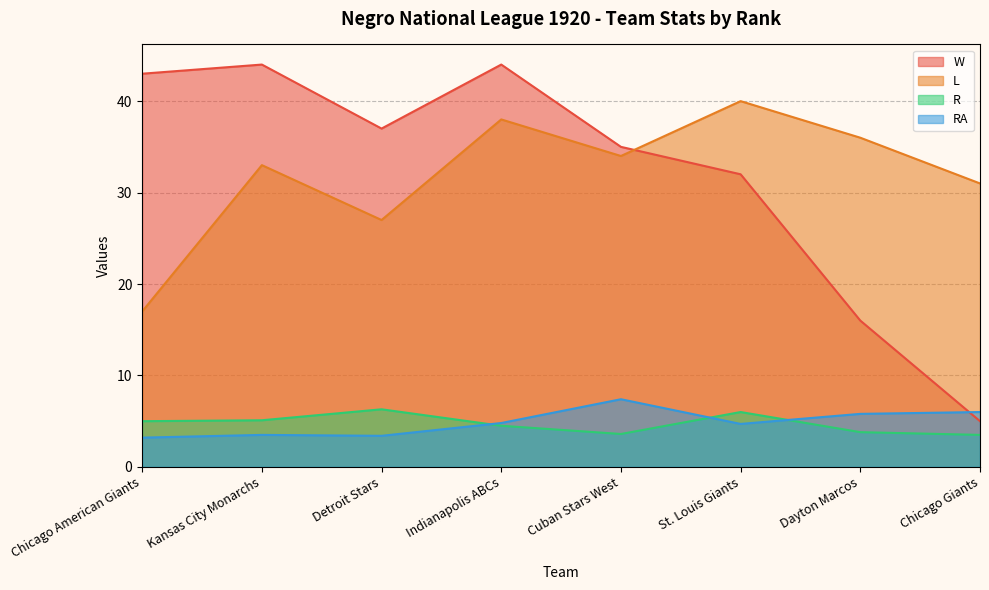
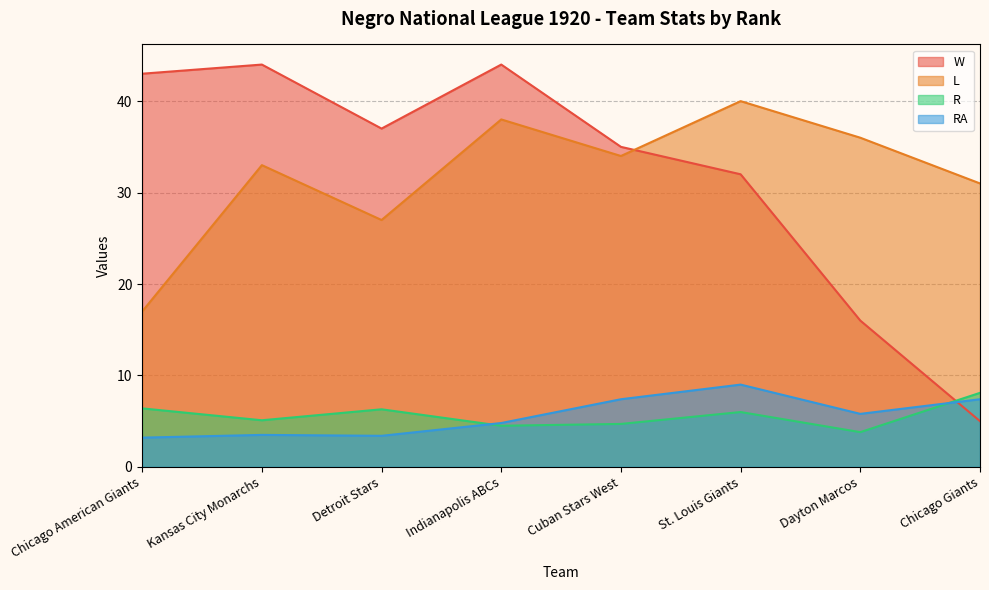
  {
    "R": {
-     "Chicago American Giants": 5,
+     "Chicago American Giants": 6,
      "Kansas City Monarchs": 5,
      "Detroit Stars": 6,
      "Indianapolis ABCs": 5,
-     "Cuban Stars West": 4,
+     "Cuban Stars West": 5,
      "St. Louis Giants": 6,
      "Dayton Marcos": 4,
-     "Chicago Giants": 4
+     "Chicago Giants": 8
    },
    "RA": {
      "Chicago American Giants": 3,
      "Kansas City Monarchs": 4,
      "Detroit Stars": 3,
      "Indianapolis ABCs": 5,
      "Cuban Stars West": 7,
-     "St. Louis Giants": 5,
+     "St. Louis Giants": 9,
      "Dayton Marcos": 6,
-     "Chicago Giants": 6
+     "Chicago Giants": 7
    }
  }
